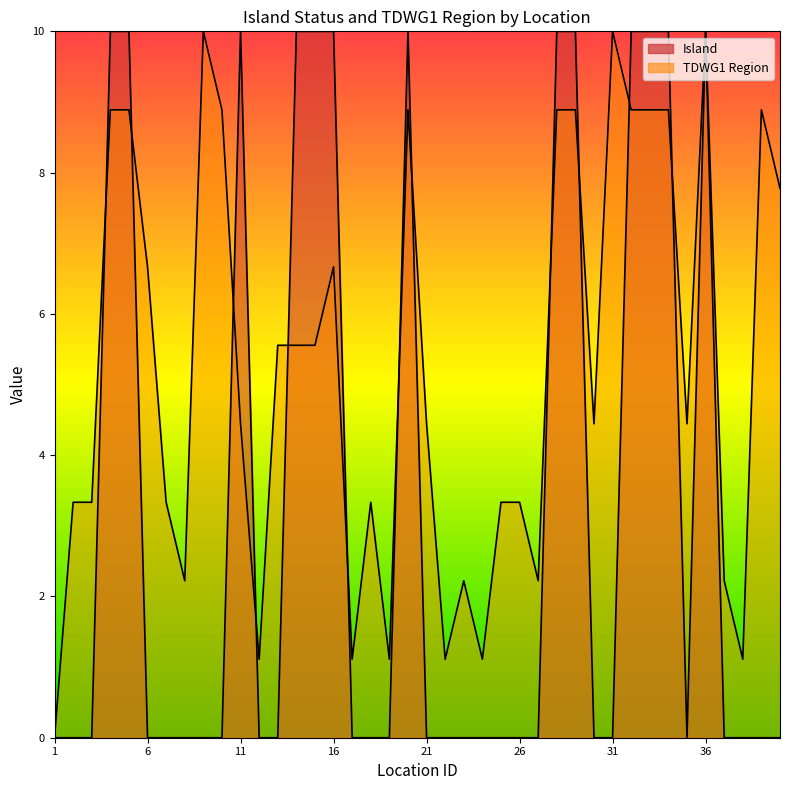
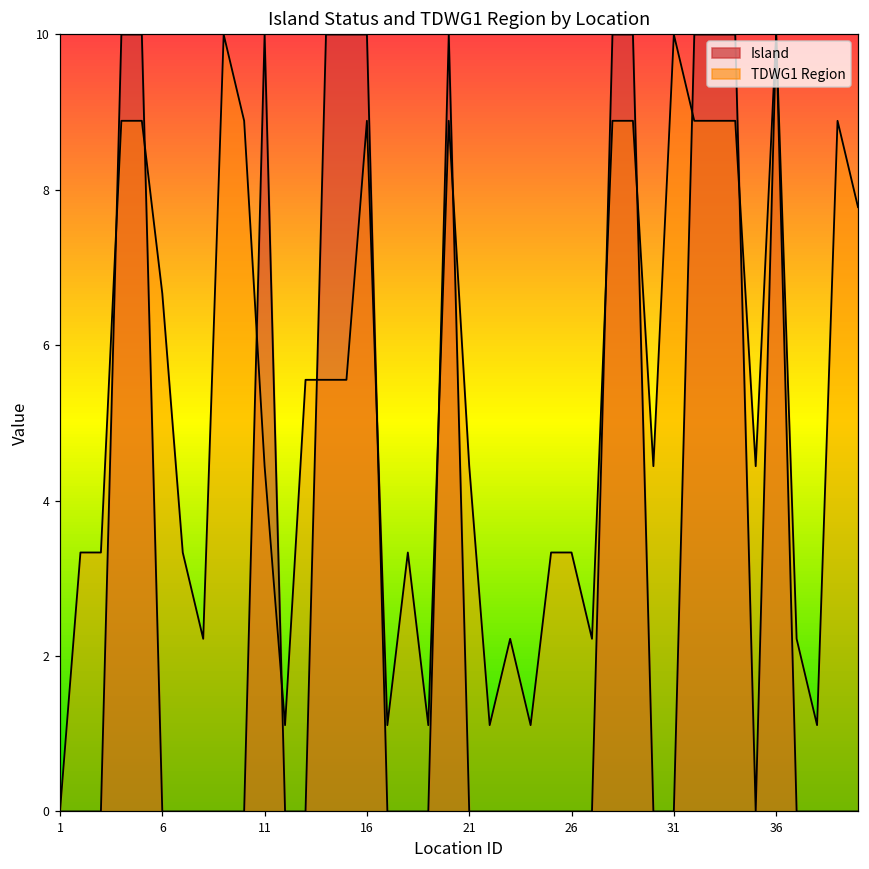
  {
    "Island": {
      "6": 0.0,
      "11": 10.0,
      "16": 10.0,
      "21": 0.0,
      "26": 0.0,
      "31": 0.0
    },
    "TDWG1 Region": {
      "6": 6.7,
      "11": 4.4,
-     "16": 6.7,
+     "16": 8.9,
      "21": 4.4,
      "26": 3.3,
      "31": 10.0
    }
  }
